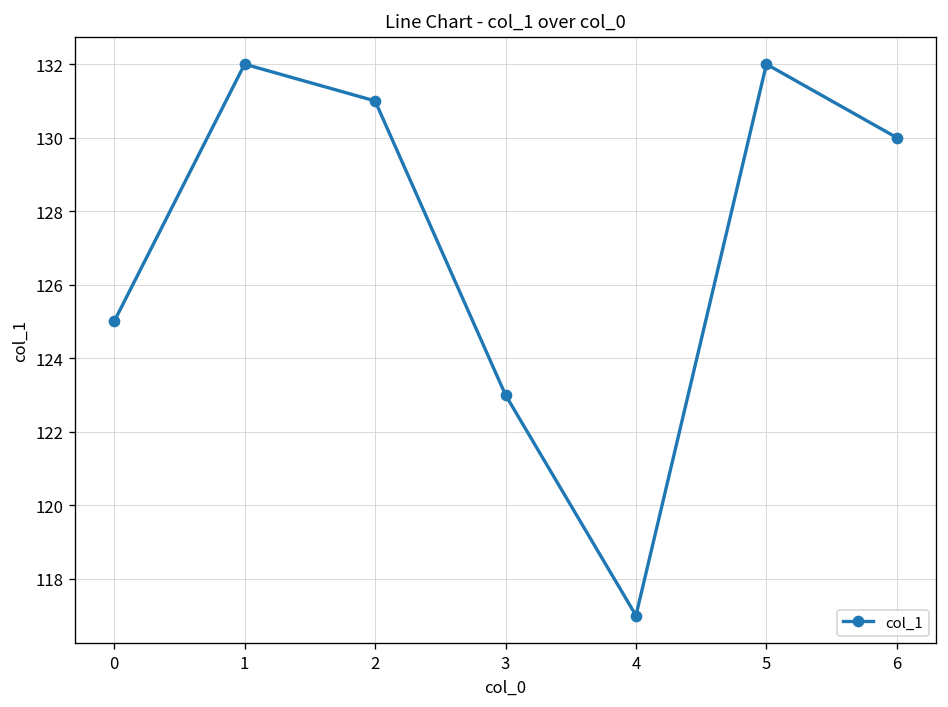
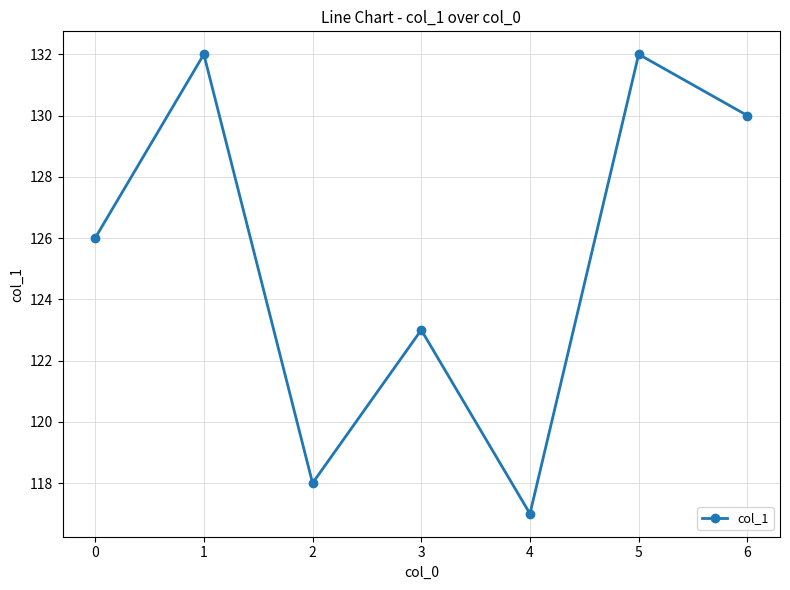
  {
-   "0": 125,
+   "0": 126,
    "1": 132,
-   "2": 131,
+   "2": 118,
    "3": 123,
    "4": 117,
    "5": 132,
    "6": 130
  }
